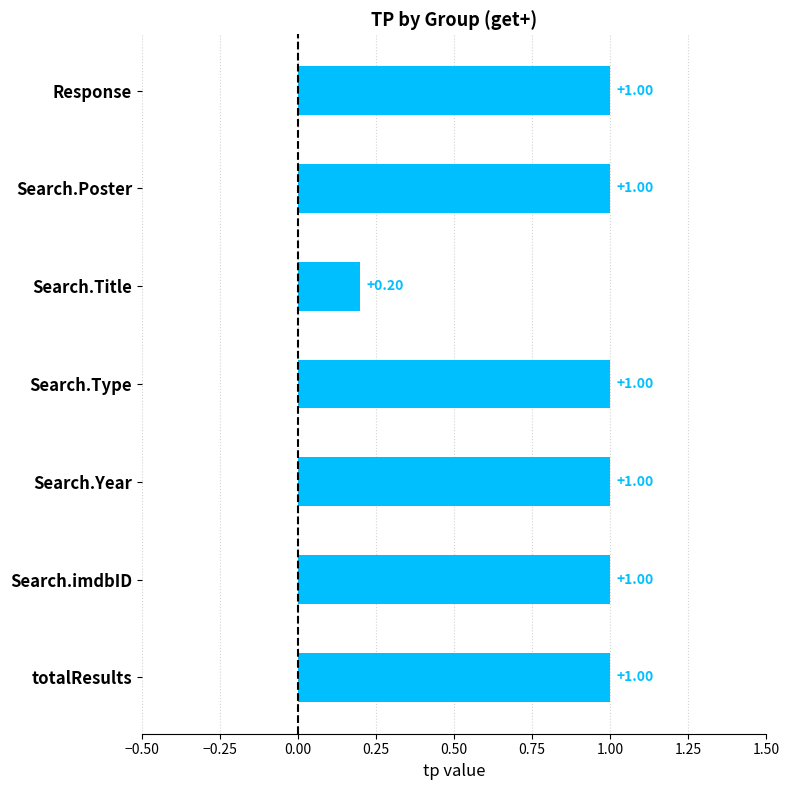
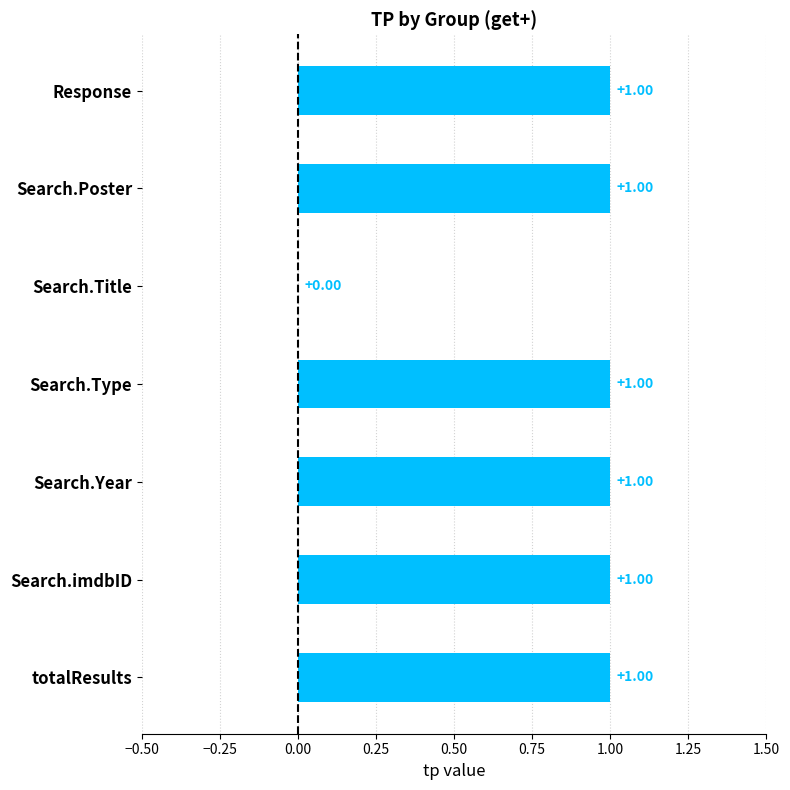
  {
    "Response": "+1.00",
    "Search.Poster": "+1.00",
-   "Search.Title": "+0.20",
+   "Search.Title": "+0.00",
    "Search.Type": "+1.00",
    "Search.Year": "+1.00",
    "Search.imdbID": "+1.00",
    "totalResults": "+1.00"
  }
